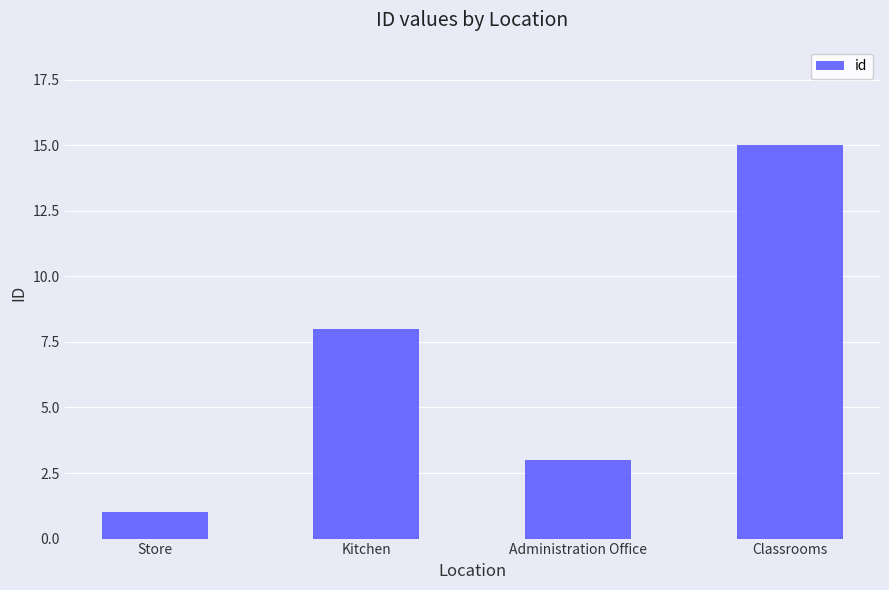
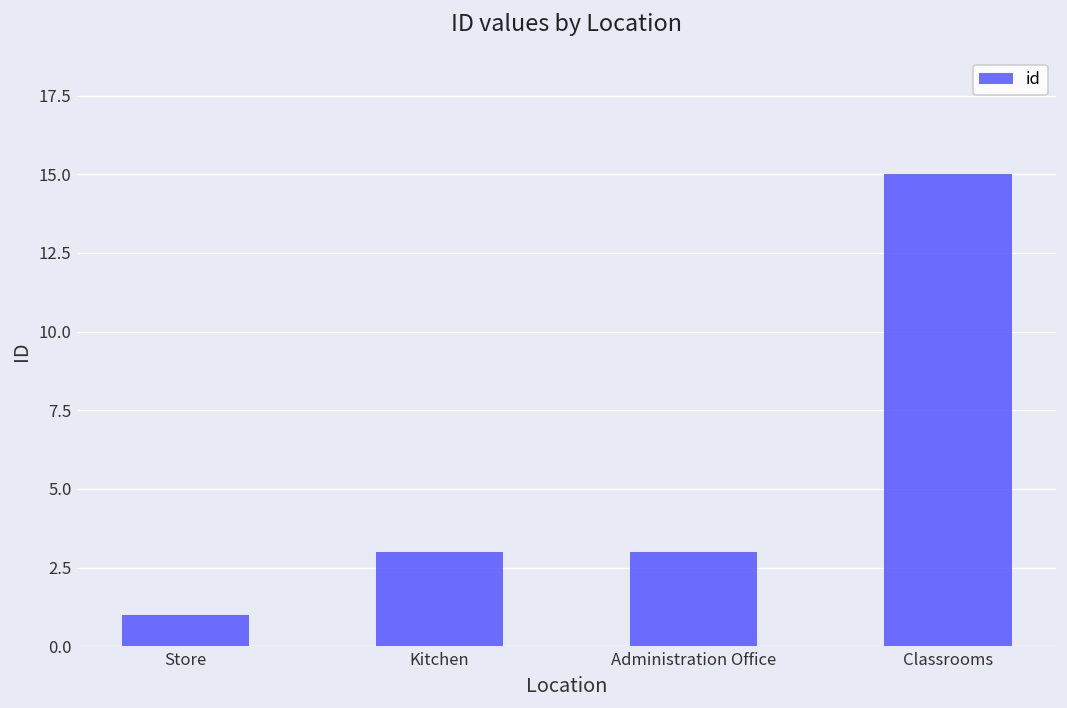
  {
    "Store": 1,
-   "Kitchen": 8,
+   "Kitchen": 3,
    "Administration Office": 3,
    "Classrooms": 15
  }
